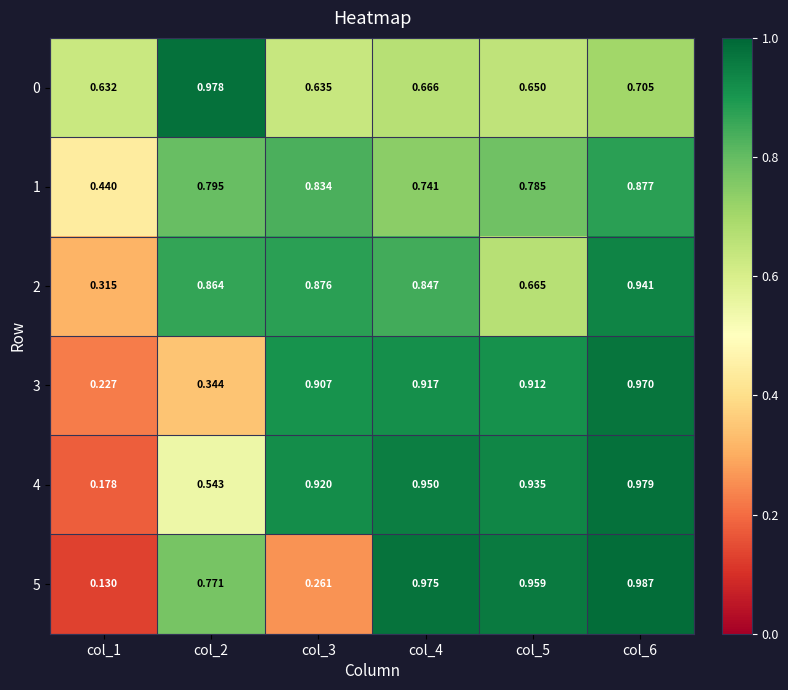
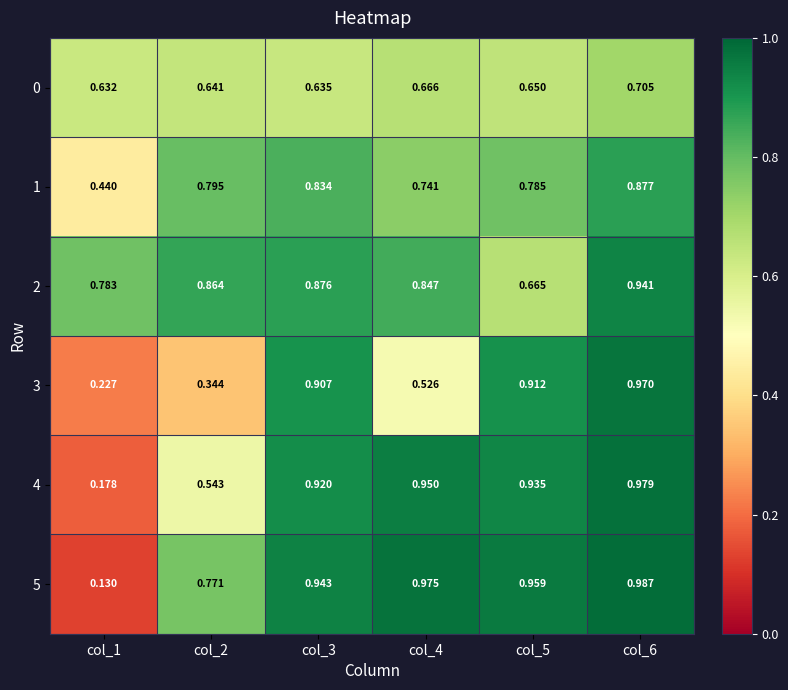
  {
    "0": {
      "col_1": 0.632,
-     "col_2": 0.978,
+     "col_2": 0.641,
      "col_3": 0.635,
      "col_4": 0.666,
      "col_5": 0.650,
      "col_6": 0.705
    },
    "1": {
      "col_1": 0.440,
      "col_2": 0.795,
      "col_3": 0.834,
      "col_4": 0.741,
      "col_5": 0.785,
      "col_6": 0.877
    },
    "2": {
-     "col_1": 0.315,
+     "col_1": 0.783,
      "col_2": 0.864,
      "col_3": 0.876,
      "col_4": 0.847,
      "col_5": 0.665,
      "col_6": 0.941
    },
    "3": {
      "col_1": 0.227,
      "col_2": 0.344,
      "col_3": 0.907,
-     "col_4": 0.917,
+     "col_4": 0.526,
      "col_5": 0.912,
      "col_6": 0.970
    },
    "4": {
      "col_1": 0.178,
      "col_2": 0.543,
      "col_3": 0.920,
      "col_4": 0.950,
      "col_5": 0.935,
      "col_6": 0.979
    },
    "5": {
      "col_1": 0.130,
      "col_2": 0.771,
-     "col_3": 0.261,
+     "col_3": 0.943,
      "col_4": 0.975,
      "col_5": 0.959,
      "col_6": 0.987
    }
  }
